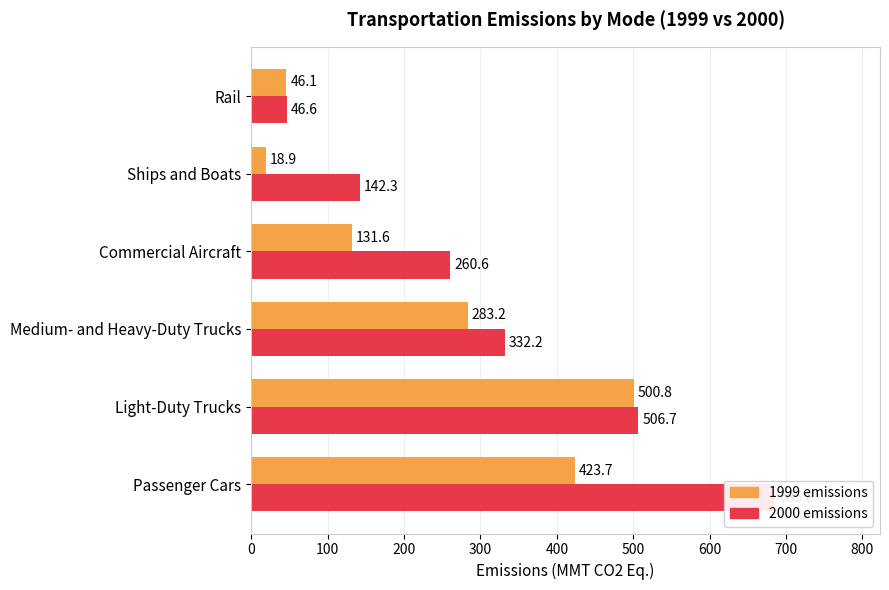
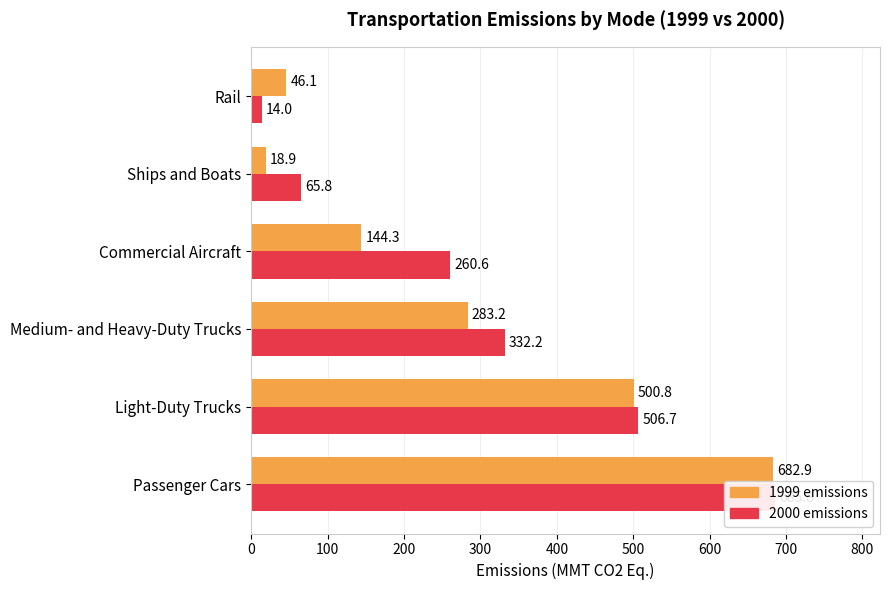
  {
    "1999 emissions": {
      "Rail": 46.1,
      "Ships and Boats": 18.9,
-     "Commercial Aircraft": 131.6,
+     "Commercial Aircraft": 144.3,
      "Medium- and Heavy-Duty Trucks": 283.2,
      "Light-Duty Trucks": 500.8,
-     "Passenger Cars": 423.7
+     "Passenger Cars": 682.9
    },
    "2000 emissions": {
-     "Rail": 46.6,
-     "Ships and Boats": 142.3,
+     "Rail": 14.0,
+     "Ships and Boats": 65.8,
      "Commercial Aircraft": 260.6,
      "Medium- and Heavy-Duty Trucks": 332.2,
      "Light-Duty Trucks": 506.7
    }
  }
